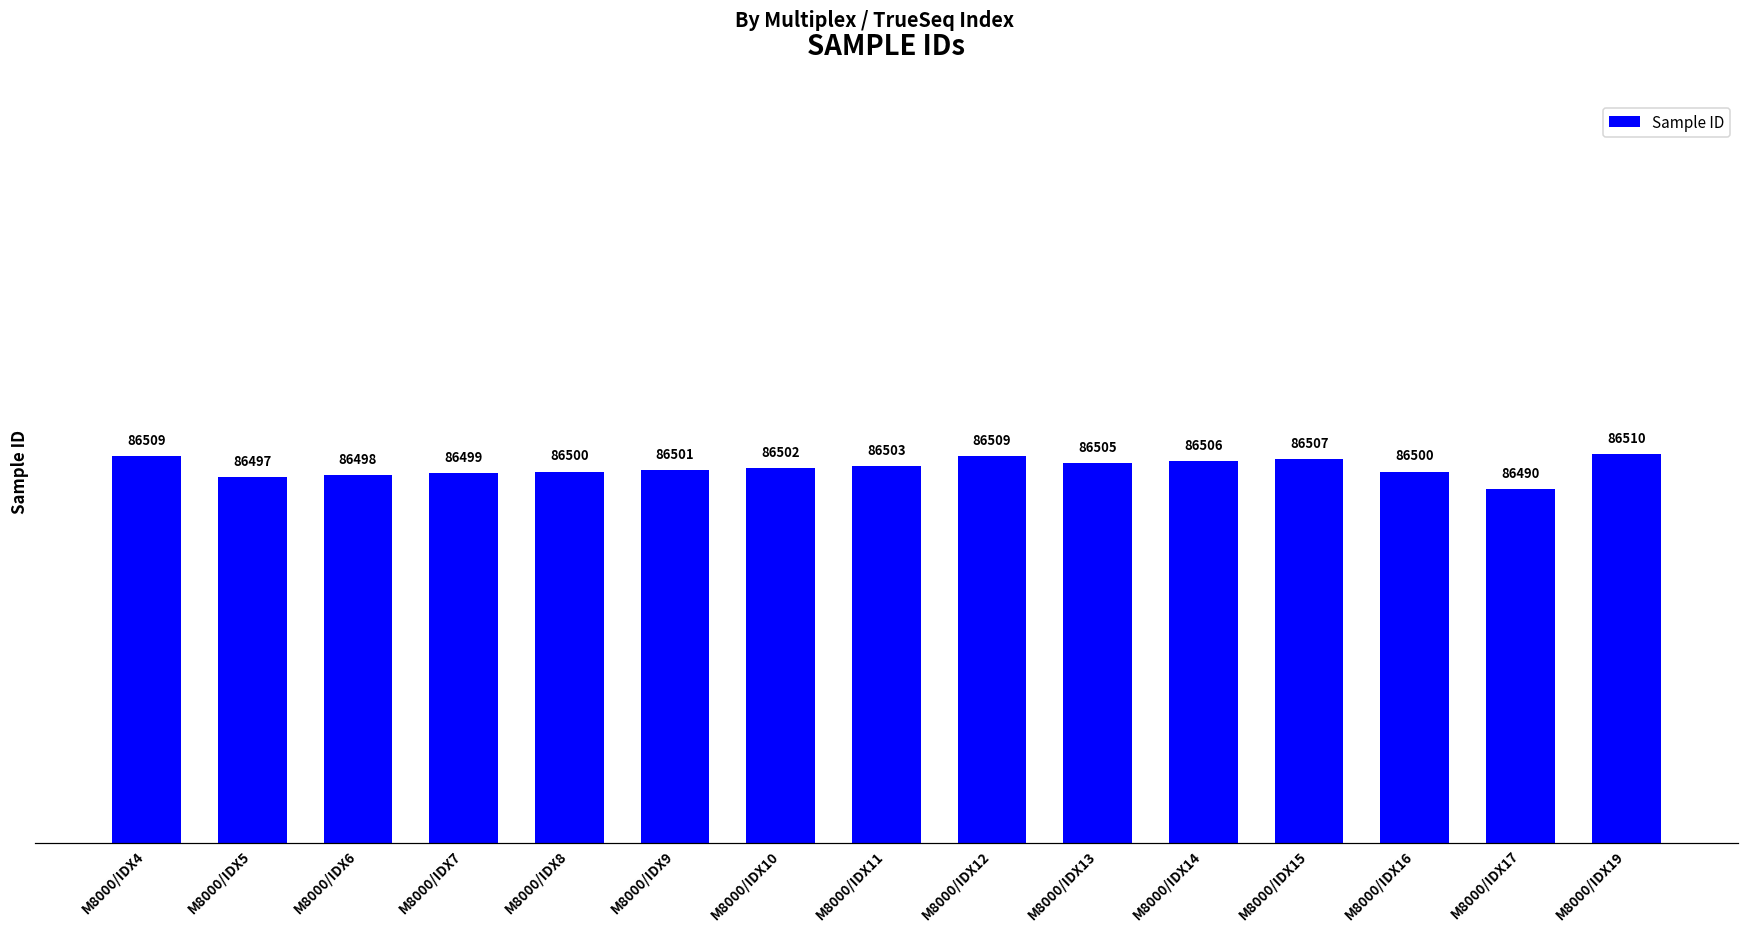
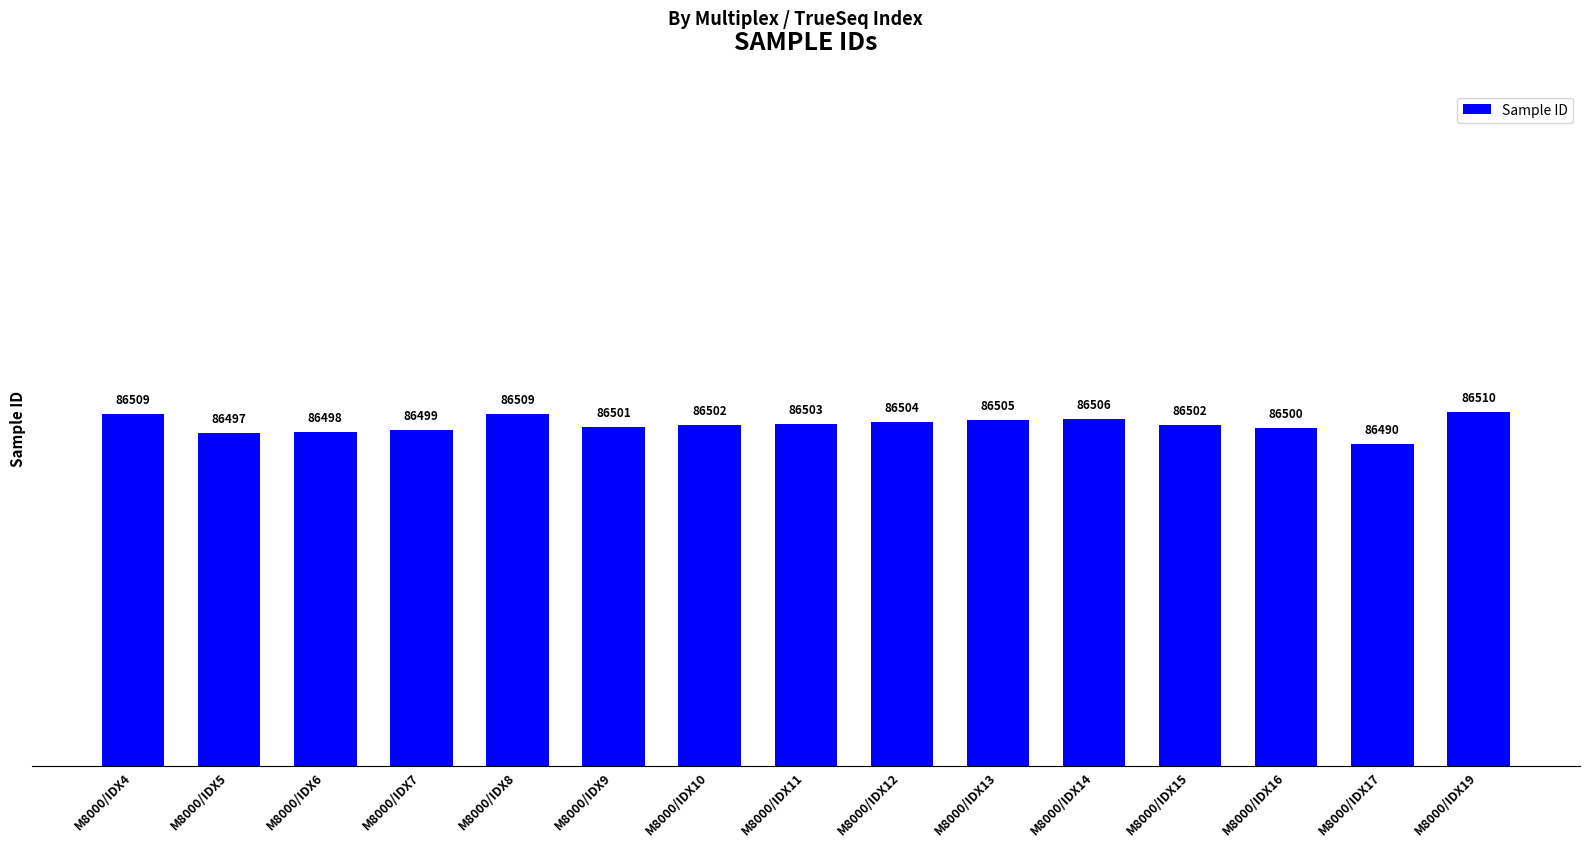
  {
    "M8000/IDX4": 86509,
    "M8000/IDX5": 86497,
    "M8000/IDX6": 86498,
    "M8000/IDX7": 86499,
-   "M8000/IDX8": 86500,
+   "M8000/IDX8": 86509,
    "M8000/IDX9": 86501,
    "M8000/IDX10": 86502,
    "M8000/IDX11": 86503,
-   "M8000/IDX12": 86509,
+   "M8000/IDX12": 86504,
    "M8000/IDX13": 86505,
    "M8000/IDX14": 86506,
-   "M8000/IDX15": 86507,
+   "M8000/IDX15": 86502,
    "M8000/IDX16": 86500,
    "M8000/IDX17": 86490,
    "M8000/IDX19": 86510
  }
